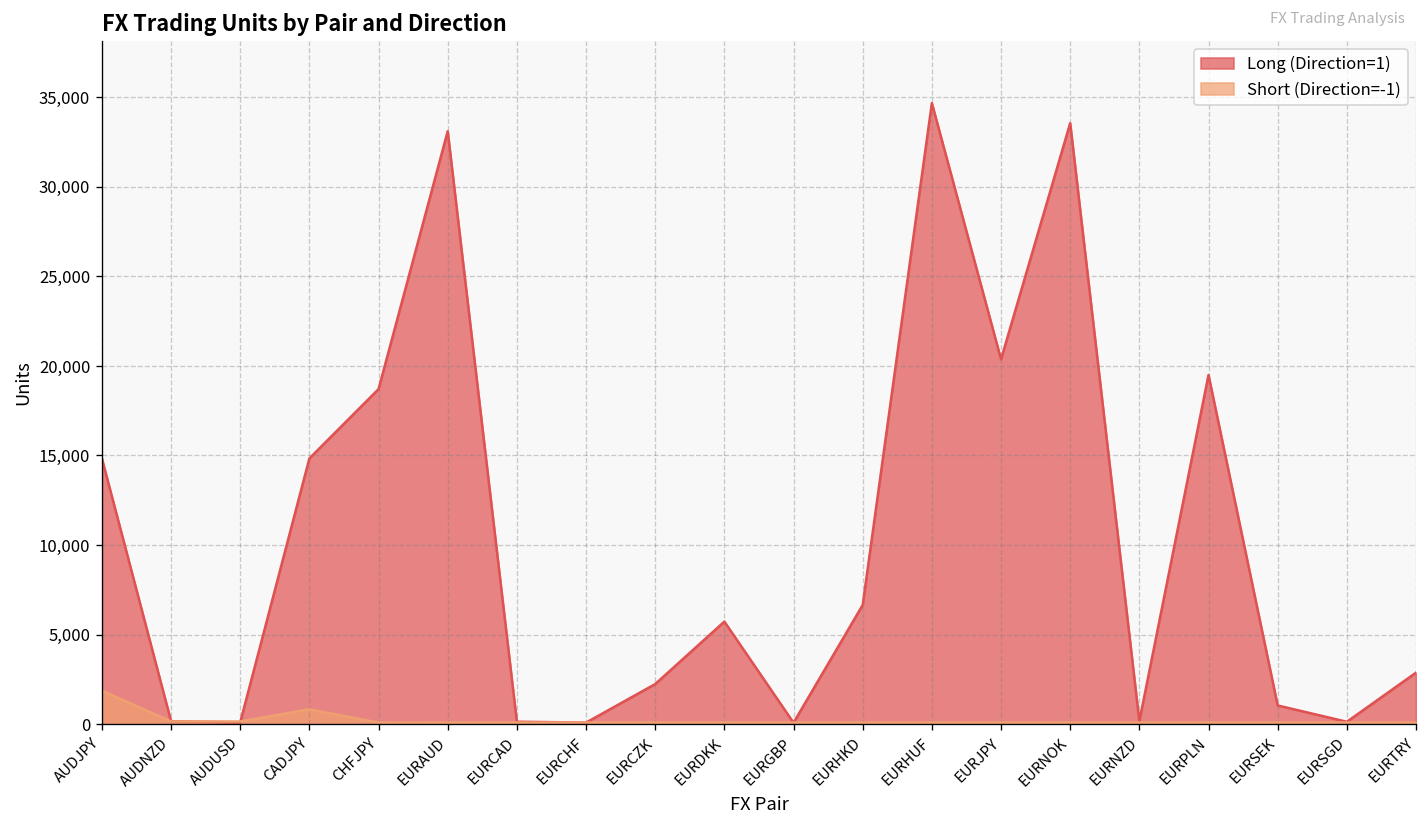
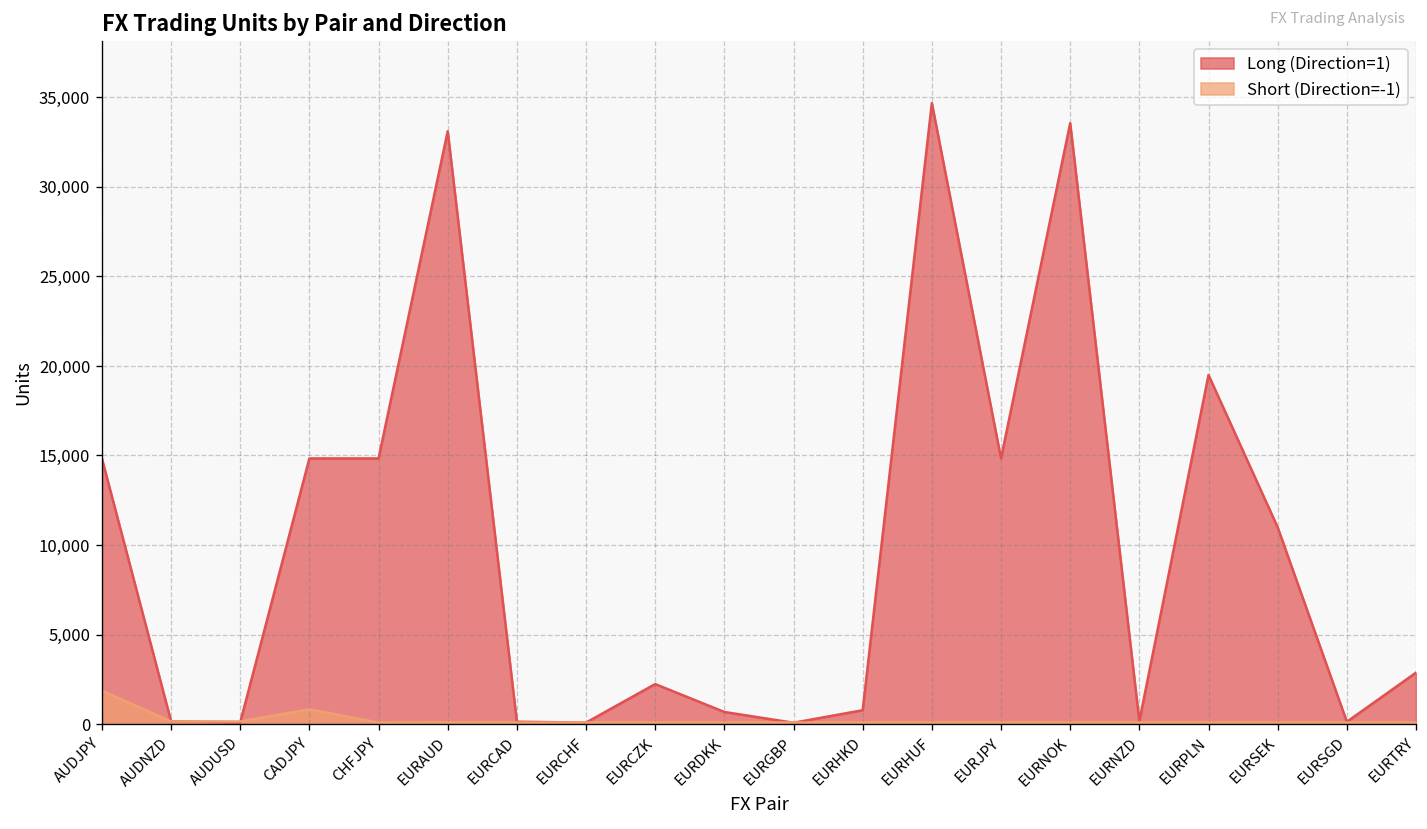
  {
    "Long (Direction=1)": {
      "AUDJPY": "14,800",
      "CADJPY": "14,800",
-     "CHFJPY": "18,700",
+     "CHFJPY": "14,800",
      "EURAUD": "33,100",
      "EURCZK": "2,200",
-     "EURDKK": "5,700",
-     "EURHKD": "6,700",
+     "EURDKK": "700",
+     "EURHKD": "800",
      "EURHUF": "34,700",
-     "EURJPY": "20,400",
+     "EURJPY": "14,800",
      "EURNOK": "33,500",
      "EURPLN": "19,500",
-     "EURSEK": "1,000",
+     "EURSEK": "11,000",
      "EURTRY": "2,900"
    },
    "Short (Direction=-1)": {
      "AUDJPY": "1,900",
      "CADJPY": "800",
      "CHFJPY": "100",
      "EURAUD": "100",
      "EURCZK": "100",
      "EURDKK": "100",
      "EURHKD": "100",
      "EURHUF": "100",
      "EURJPY": "100",
      "EURNOK": "100",
      "EURPLN": "100",
      "EURSEK": "100",
      "EURTRY": "100"
    }
  }
